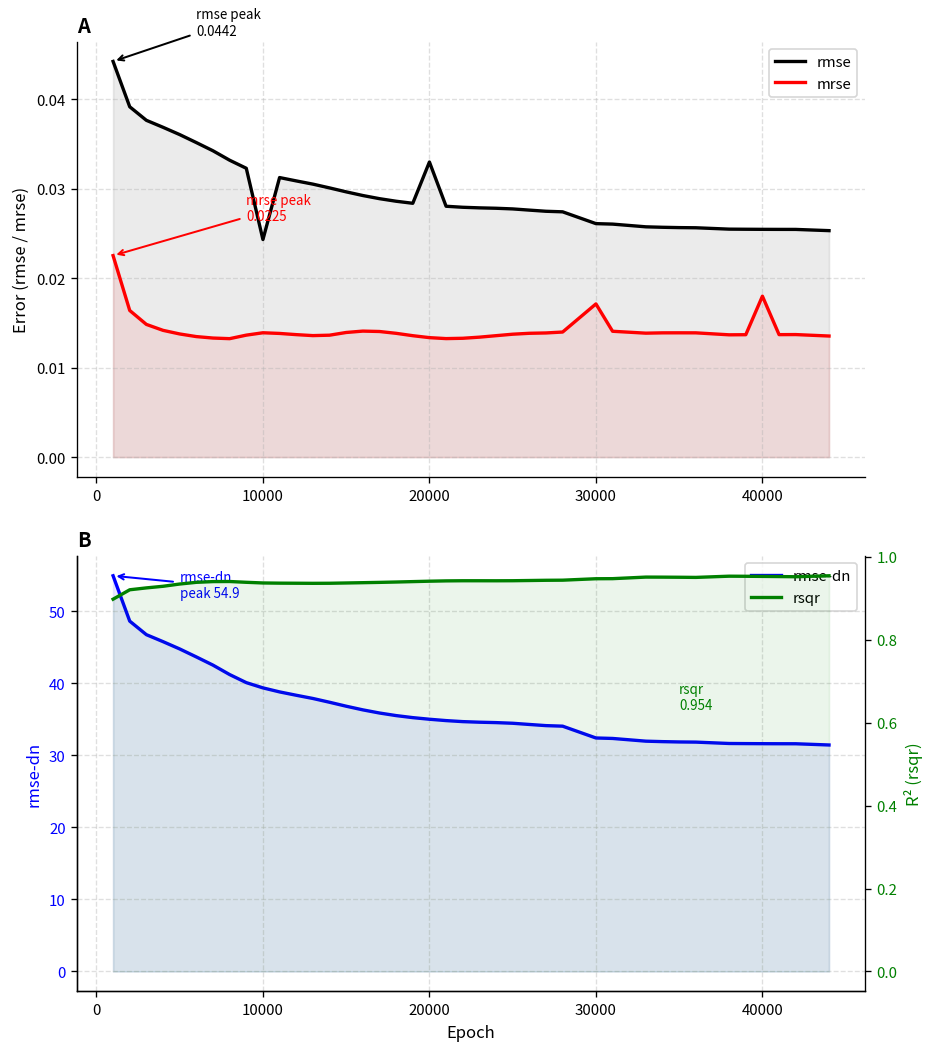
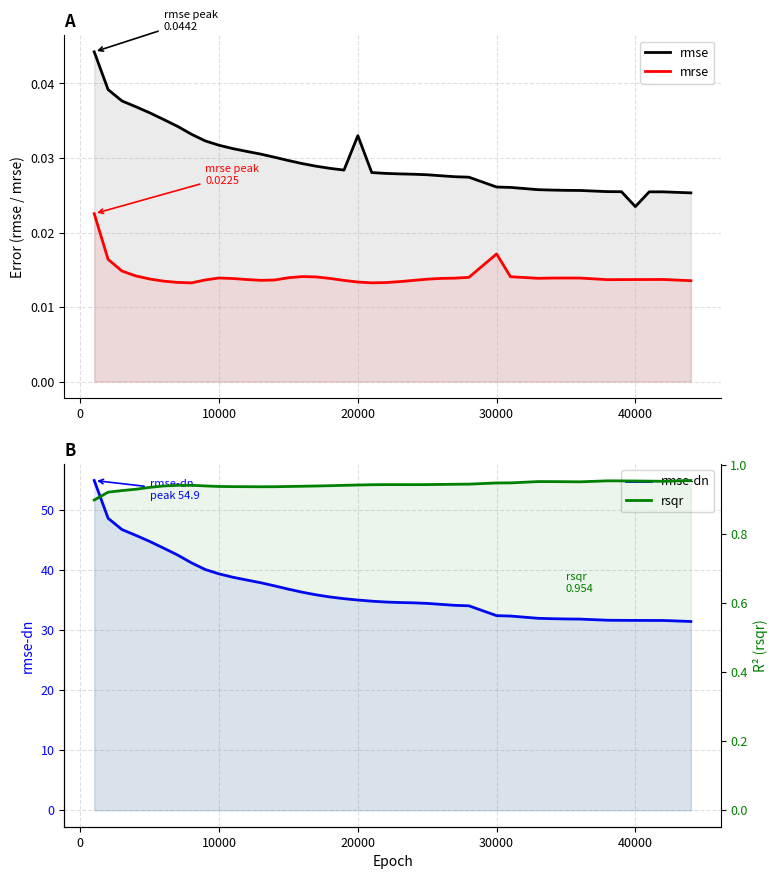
  {
    "A": {
      "rmse": {
-       "10000": 0.024,
+       "10000": 0.032,
        "20000": 0.033,
        "30000": 0.026,
-       "40000": 0.025
+       "40000": 0.023
      },
      "mrse": {
        "10000": 0.014,
        "20000": 0.013,
        "30000": 0.017,
-       "40000": 0.018
+       "40000": 0.014
      }
    }
  }
